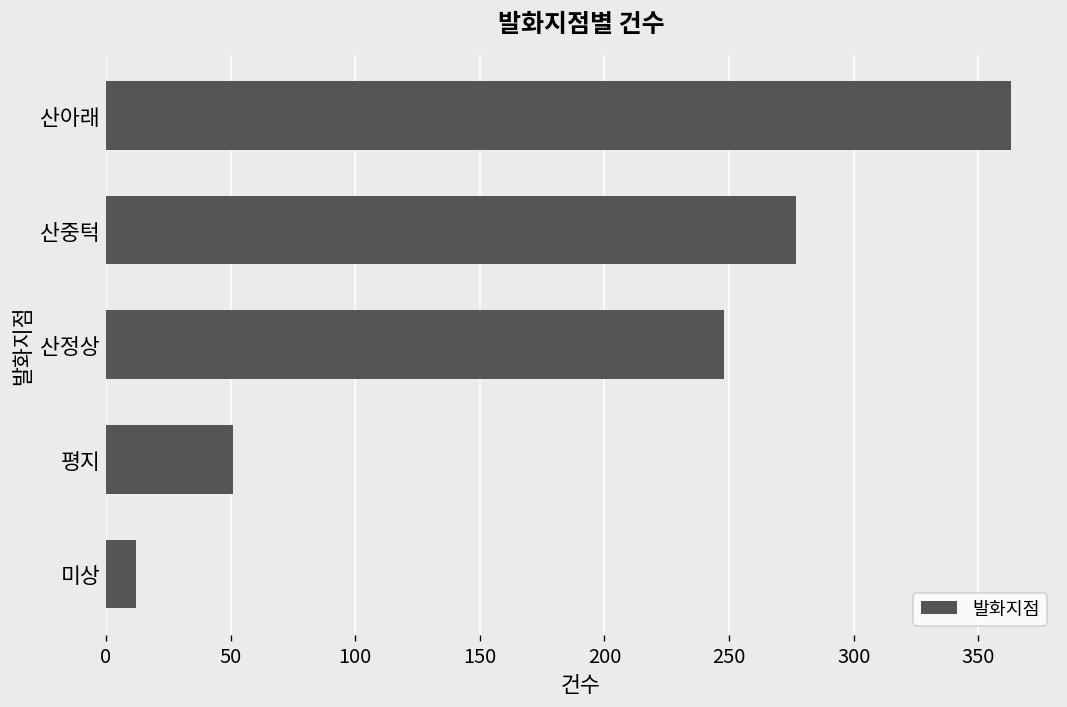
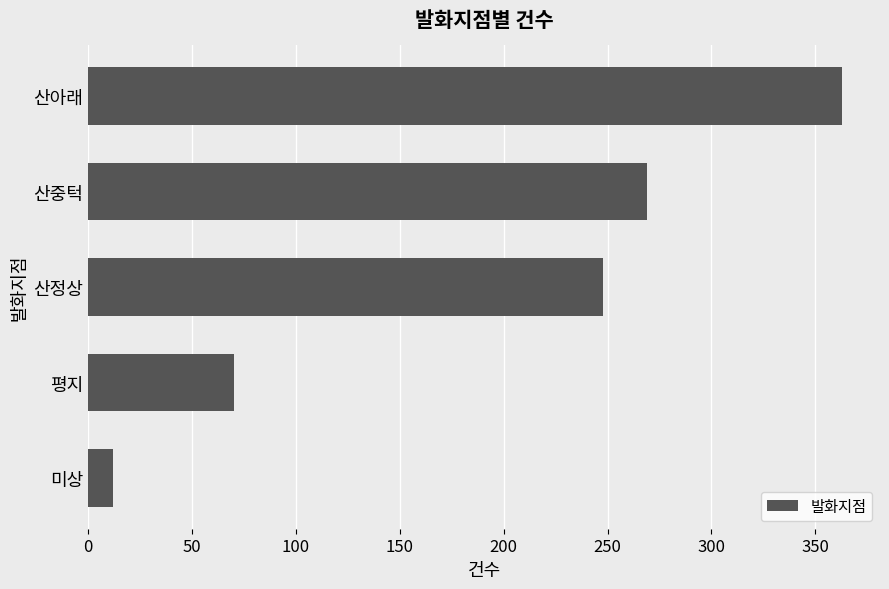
  {
    "산아래": 363,
-   "산중턱": 277,
+   "산중턱": 269,
    "산정상": 248,
-   "평지": 51,
+   "평지": 70,
    "미상": 12
  }
